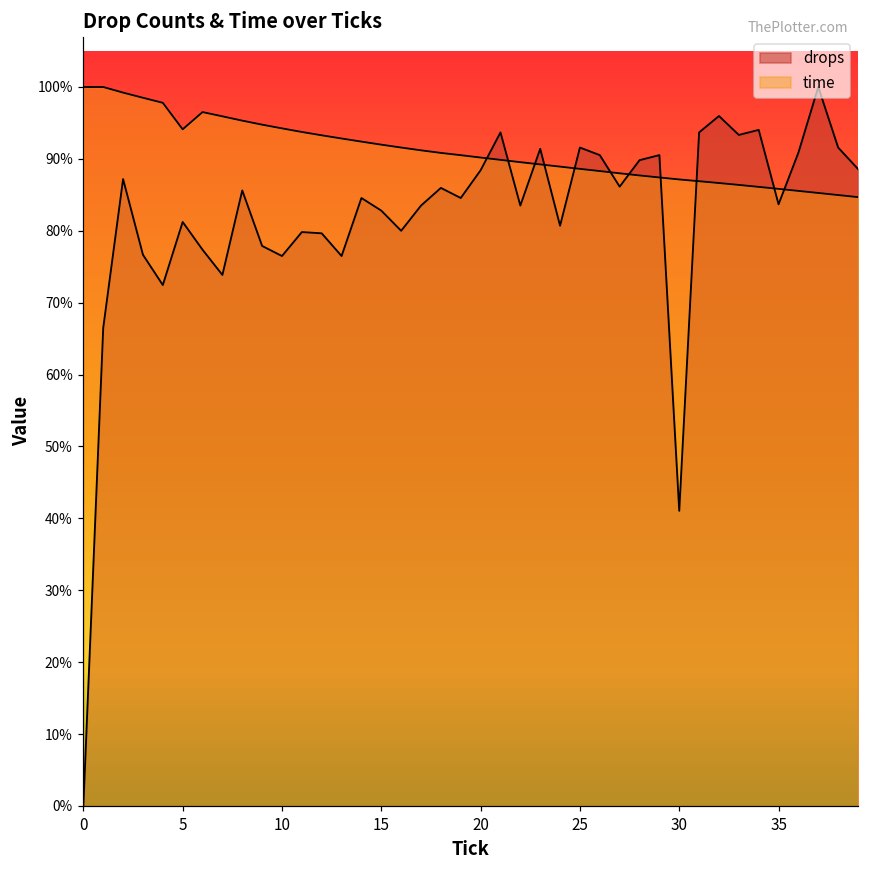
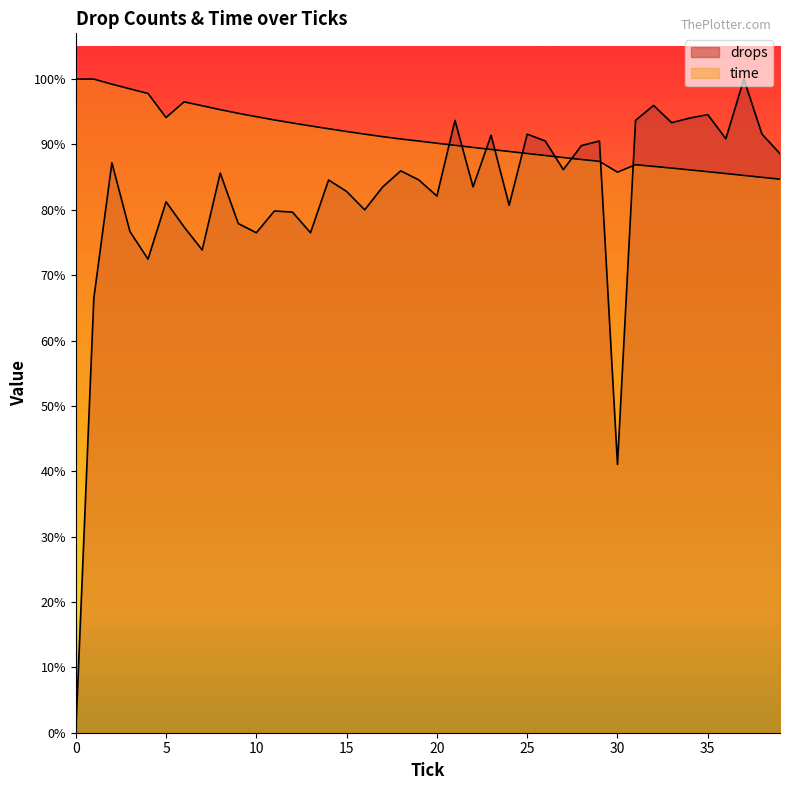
  {
    "drops": {
      "0": "0%",
      "5": "81%",
      "10": "76%",
      "15": "83%",
-     "20": "88%",
+     "20": "82%",
      "25": "92%",
      "30": "41%",
-     "35": "84%"
+     "35": "95%"
    },
    "time": {
      "0": "100%",
      "5": "94%",
      "10": "94%",
      "15": "92%",
      "20": "90%",
      "25": "89%",
-     "30": "87%",
+     "30": "86%",
      "35": "86%"
    }
  }
